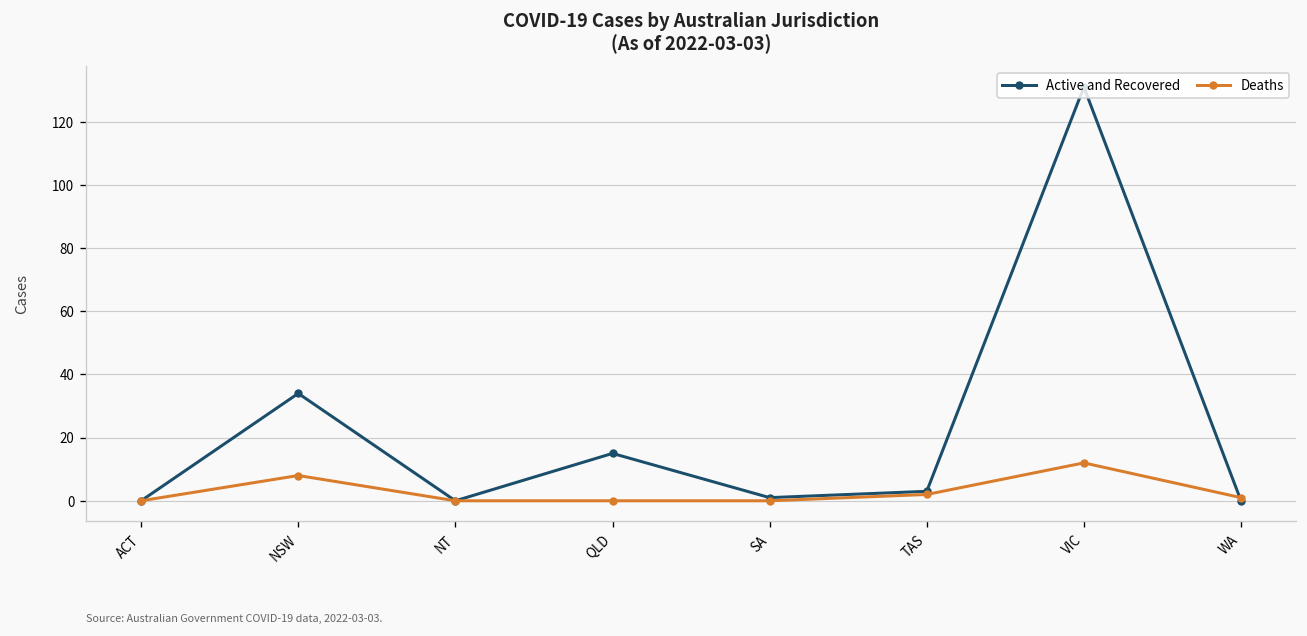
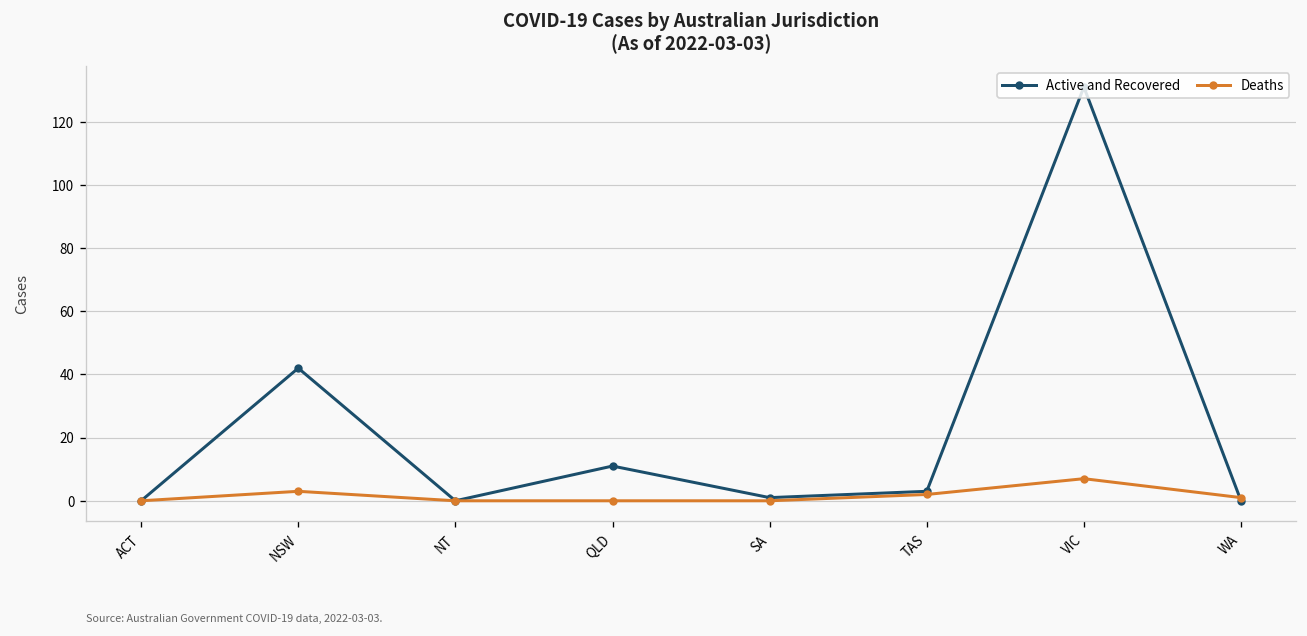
  {
    "Active and Recovered": {
-     "NSW": 34,
-     "QLD": 15,
+     "NSW": 42,
+     "QLD": 11,
      "SA": 1,
      "TAS": 3,
      "WA": 0
    },
    "Deaths": {
-     "NSW": 8,
+     "NSW": 3,
      "QLD": 0,
      "SA": 0,
      "TAS": 2,
-     "VIC": 12,
+     "VIC": 7,
      "WA": 1
    }
  }
